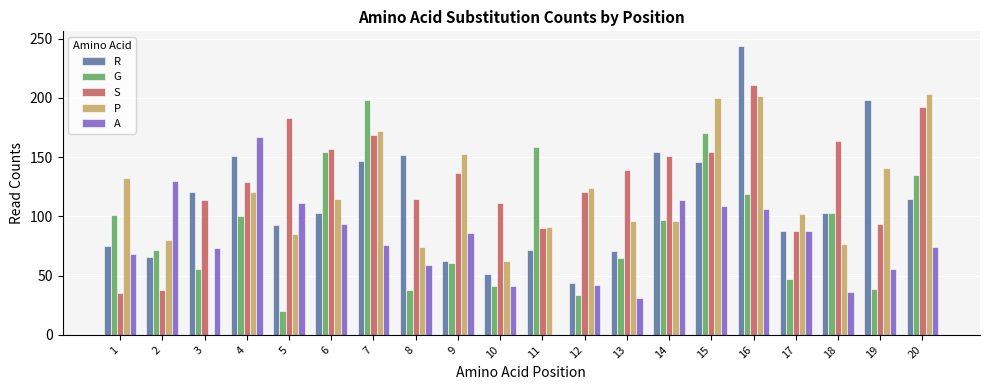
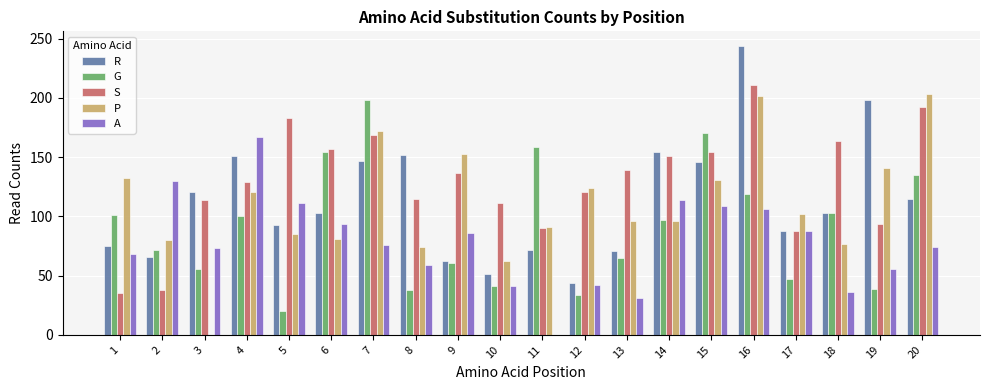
  {
    "G": {
      "1": 101,
      "2": 72,
      "3": 56,
      "4": 100,
      "5": 20,
      "6": 154,
      "7": 198,
      "8": 38,
      "9": 61,
      "10": 41,
      "11": 159,
      "12": 34,
      "13": 65,
      "14": 97,
      "15": 170,
      "16": 119,
      "17": 47,
      "18": 103,
      "19": 39,
      "20": 135
    },
    "S": {
      "1": 35,
      "2": 38,
      "3": 114,
      "4": 129,
      "5": 183,
      "6": 157,
      "7": 169,
      "8": 115,
      "9": 137,
      "10": 111,
      "11": 90,
      "12": 121,
      "13": 139,
      "14": 151,
      "15": 154,
      "16": 211,
      "17": 88,
      "18": 164,
      "19": 94,
      "20": 192
    },
    "P": {
      "1": 132,
      "2": 80,
      "3": 0,
      "4": 121,
      "5": 85,
-     "6": 115,
+     "6": 81,
      "7": 172,
      "8": 74,
      "9": 153,
      "10": 62,
      "11": 91,
      "12": 124,
      "13": 96,
      "14": 96,
-     "15": 200,
+     "15": 131,
      "16": 202,
      "17": 102,
      "18": 77,
      "19": 141,
      "20": 203
    }
  }
